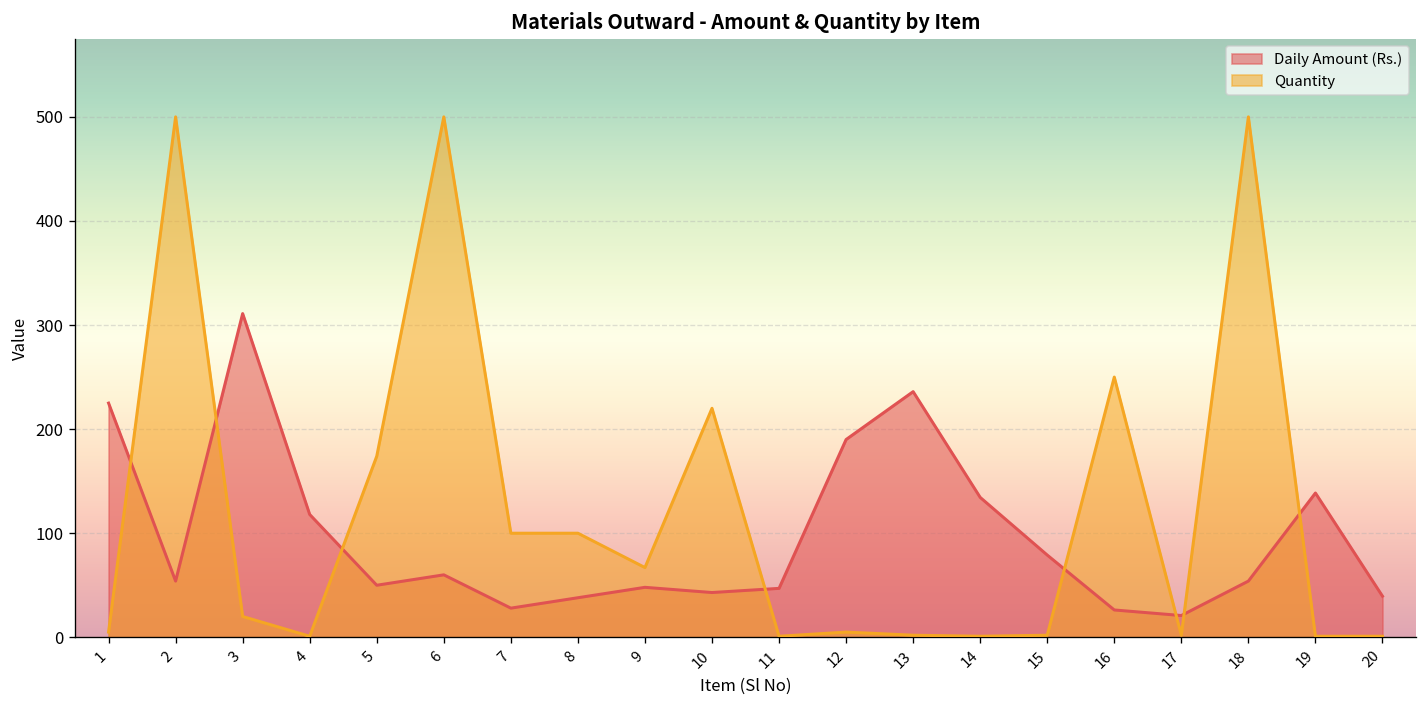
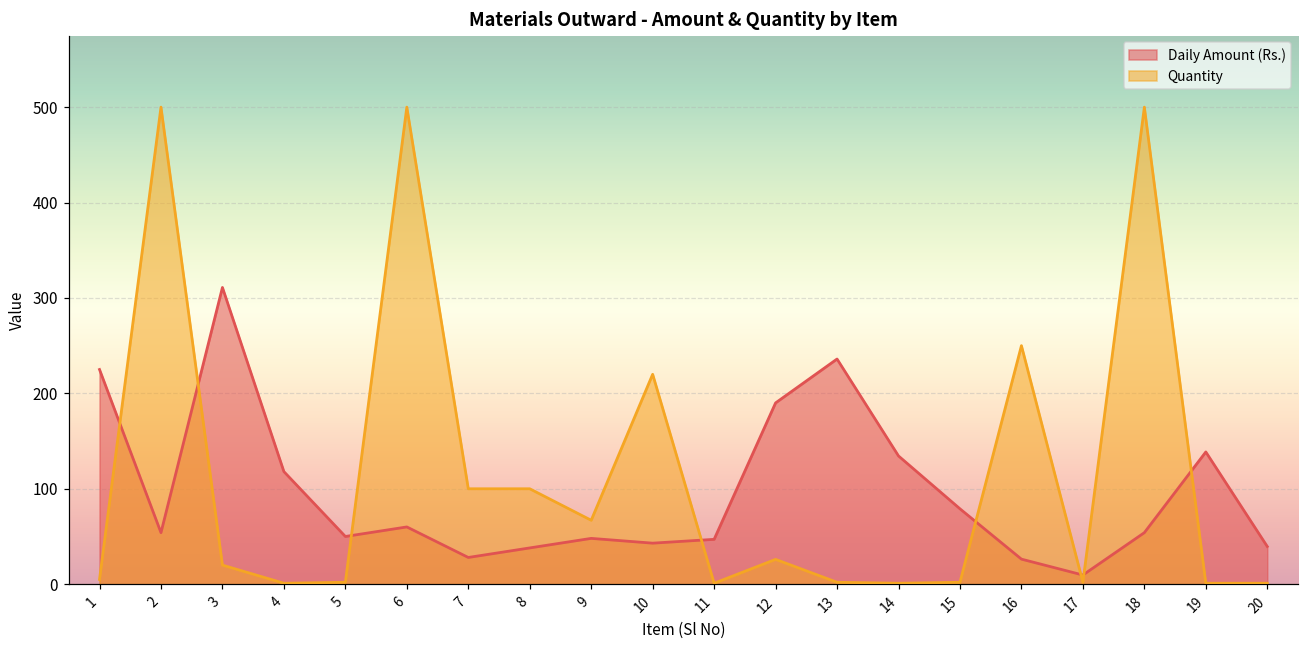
  {
    "Daily Amount (Rs.)": {
      "1": 230,
      "2": 50,
      "3": 310,
      "4": 120,
      "5": 50,
      "6": 60,
      "7": 30,
      "8": 40,
      "9": 50,
      "10": 40,
      "11": 50,
      "12": 190,
      "13": 240,
      "14": 130,
      "15": 80,
      "16": 30,
-     "17": 20,
+     "17": 10,
      "18": 50,
      "19": 140,
      "20": 40
    },
    "Quantity": {
      "1": 10,
      "2": 500,
      "3": 20,
      "4": 0,
-     "5": 170,
+     "5": 0,
      "6": 500,
      "7": 100,
      "8": 100,
      "9": 70,
      "10": 220,
      "11": 0,
-     "12": 10,
+     "12": 30,
      "13": 0,
      "14": 0,
      "15": 0,
      "16": 250,
      "17": 0,
      "18": 500,
      "19": 0,
      "20": 0
    }
  }
